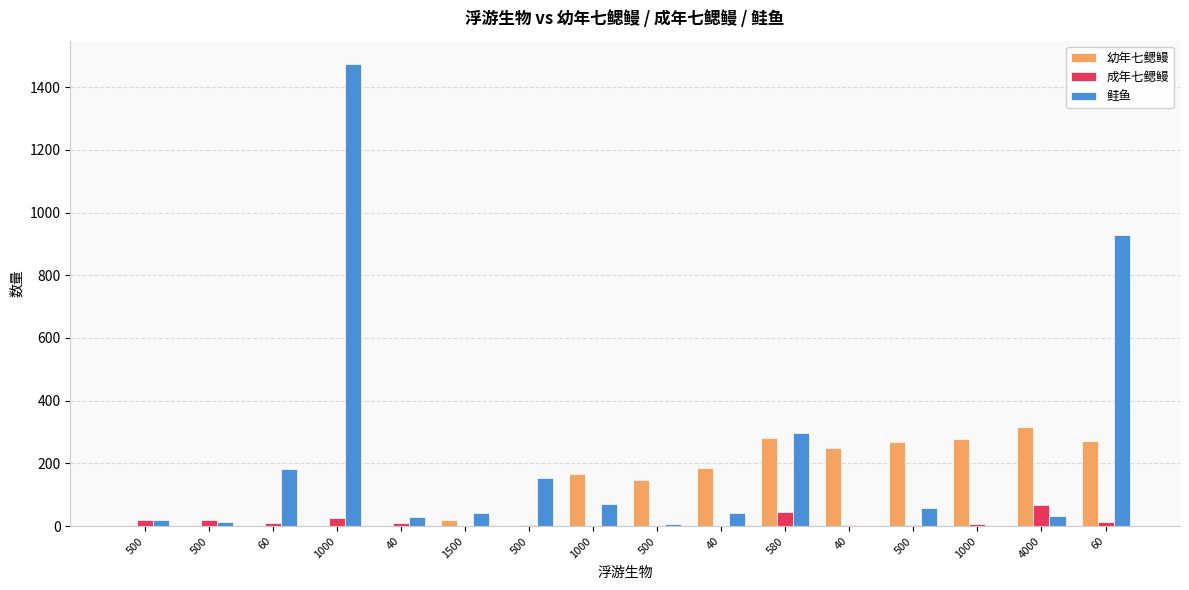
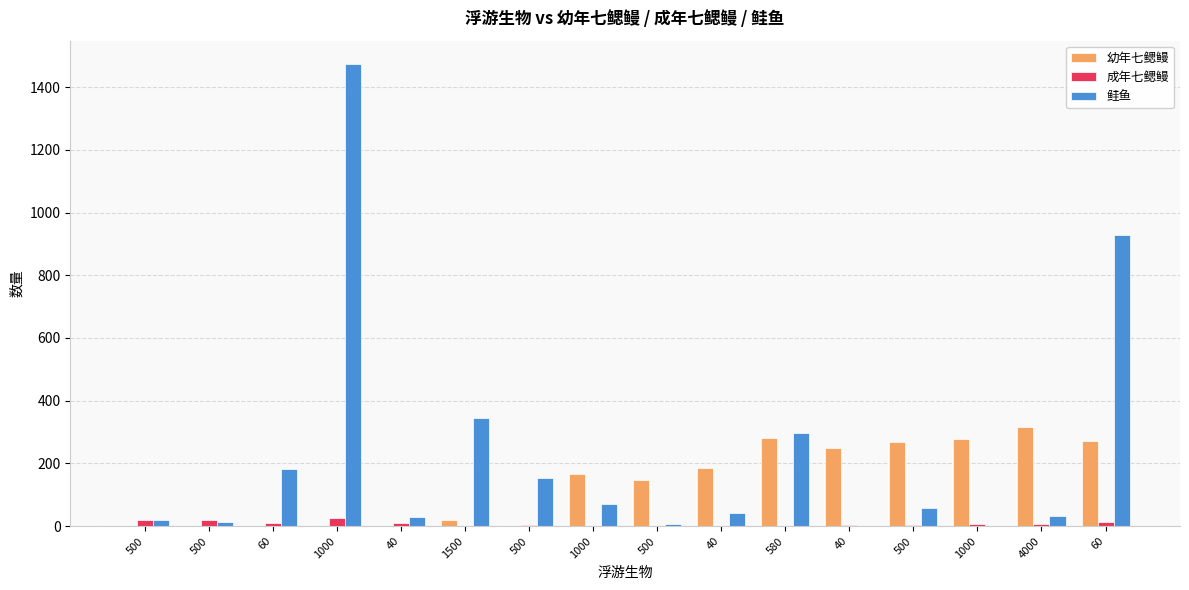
  {
    "幼年七鳃鳗": {
      "1500": 20,
      "580": 280,
      "4000": 320
    },
    "成年七鳃鳗": {
-     "580": 50,
-     "4000": 70
+     "580": 0,
+     "4000": 10
    },
    "鲑鱼": {
-     "1500": 40,
+     "1500": 340,
      "580": 300,
      "4000": 30
    }
  }
